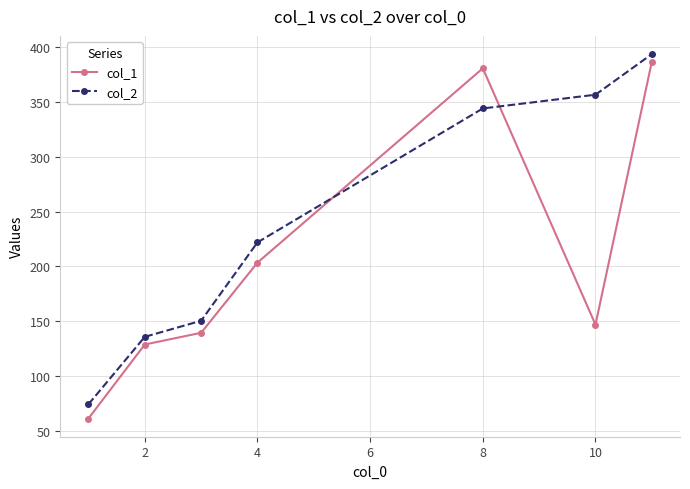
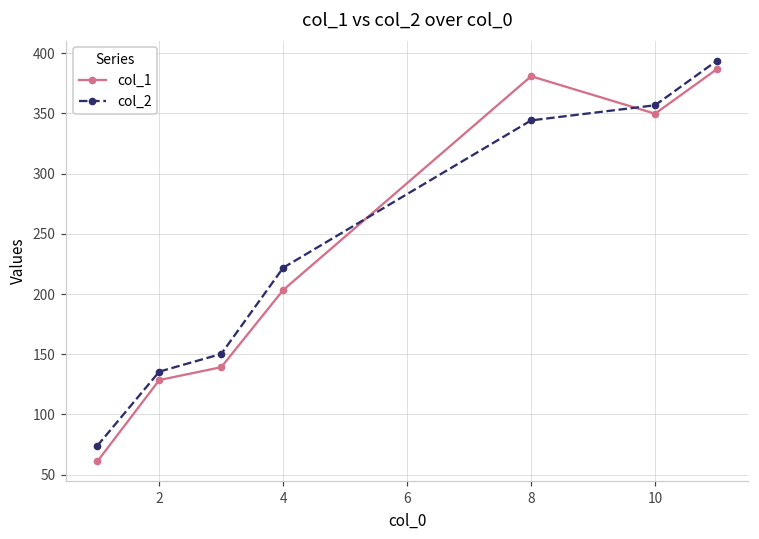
  {
    "col_1": {
      "2": 129,
      "4": 203,
      "8": 381,
-     "10": 147
+     "10": 350
    },
    "col_2": {
      "2": 136,
      "4": 222,
      "8": 344,
      "10": 357
    }
  }
